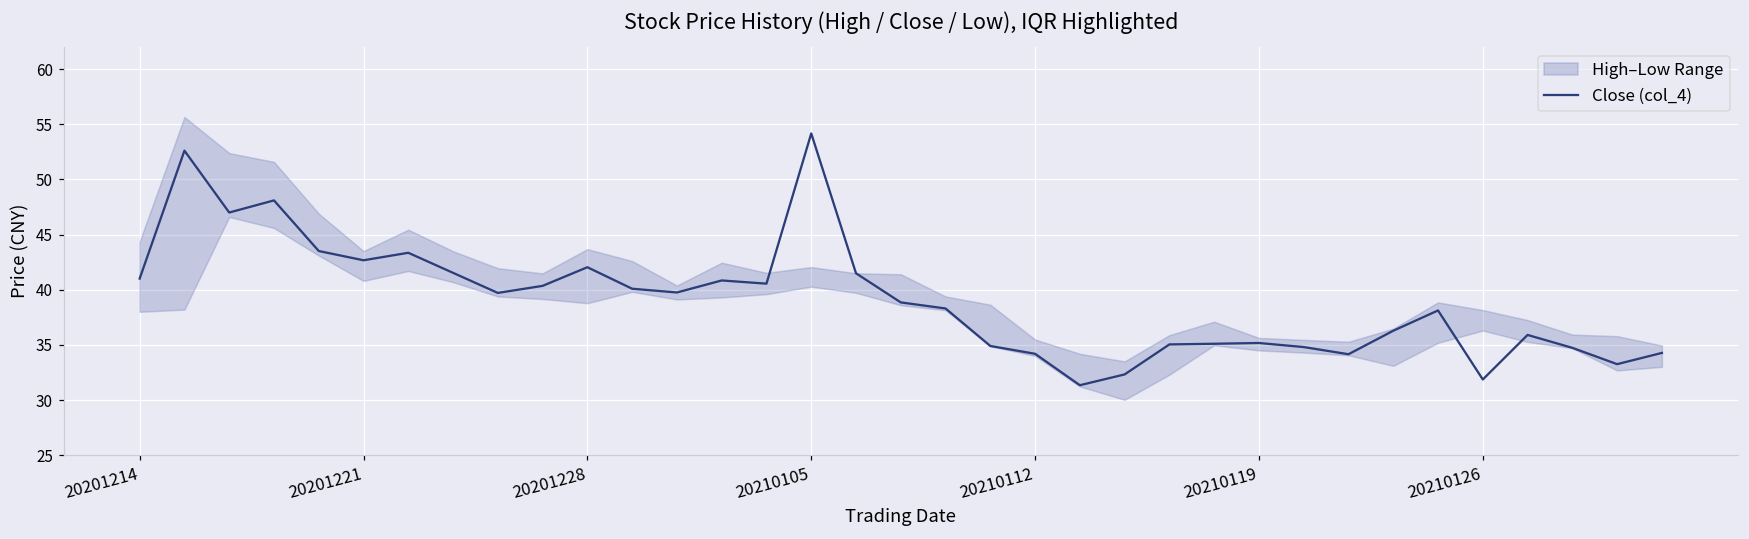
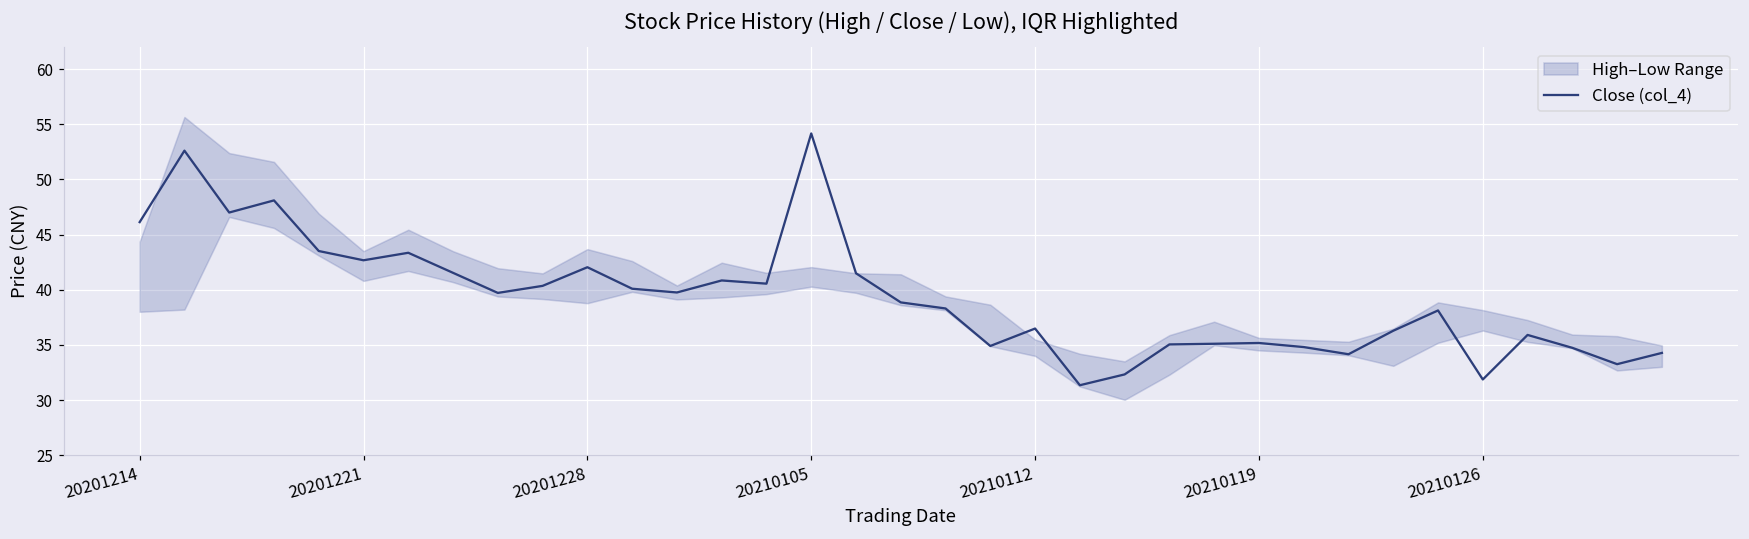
  {
    "Close (col_4)": {
-     "20201214": 41.0,
+     "20201214": 46.1,
      "20201221": 42.7,
      "20201228": 42.0,
      "20210105": 54.2,
-     "20210112": 34.2,
+     "20210112": 36.5,
      "20210119": 35.2,
      "20210126": 31.9
    }
  }
